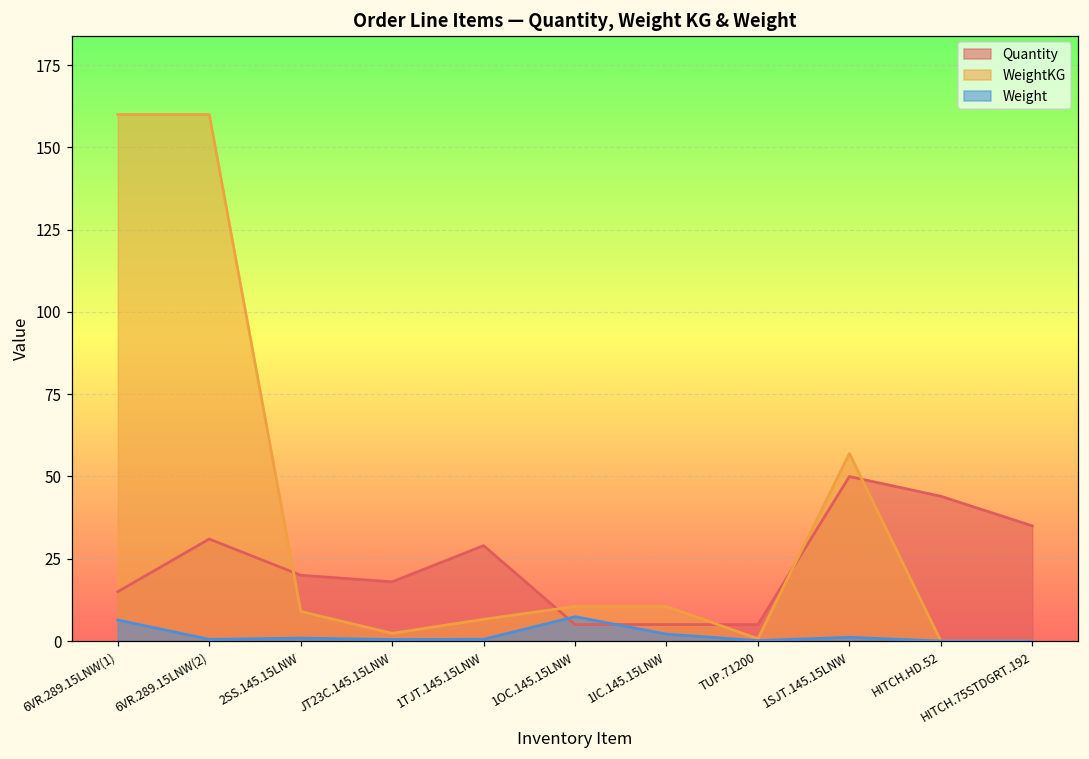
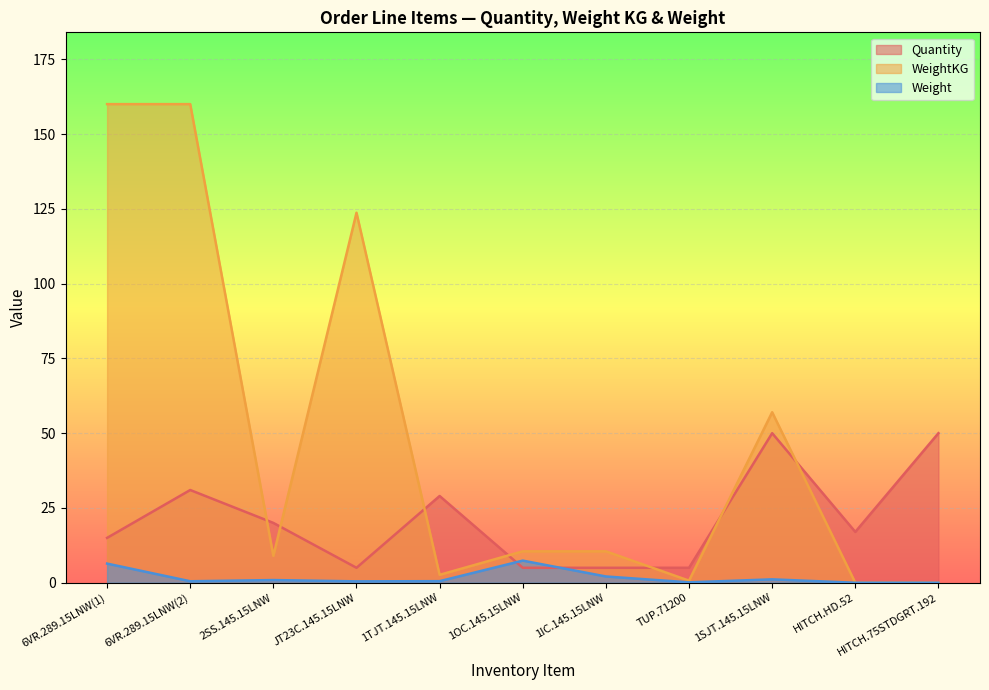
  {
    "Quantity": {
      "6VR.289.15LNW(1)": 15,
      "6VR.289.15LNW(2)": 31,
      "2SS.145.15LNW": 20,
-     "JT23C.145.15LNW": 18,
+     "JT23C.145.15LNW": 5,
      "1TJT.145.15LNW": 29,
      "1OC.145.15LNW": 5,
      "1IC.145.15LNW": 5,
      "TUP.71200": 5,
      "1SJT.145.15LNW": 50,
-     "HITCH.HD.52": 44,
-     "HITCH.75STDGRT.192": 35
+     "HITCH.HD.52": 17,
+     "HITCH.75STDGRT.192": 50
    },
    "WeightKG": {
      "6VR.289.15LNW(1)": 160,
      "6VR.289.15LNW(2)": 160,
      "2SS.145.15LNW": 9,
-     "JT23C.145.15LNW": 2,
-     "1TJT.145.15LNW": 7,
+     "JT23C.145.15LNW": 124,
+     "1TJT.145.15LNW": 3,
      "1OC.145.15LNW": 11,
      "1IC.145.15LNW": 11,
      "1SJT.145.15LNW": 57
    },
    "Weight": {
      "6VR.289.15LNW(1)": 6,
      "6VR.289.15LNW(2)": 1,
      "2SS.145.15LNW": 1,
      "JT23C.145.15LNW": 0,
      "1TJT.145.15LNW": 1,
      "1OC.145.15LNW": 7,
      "1IC.145.15LNW": 2,
      "1SJT.145.15LNW": 1
    }
  }
